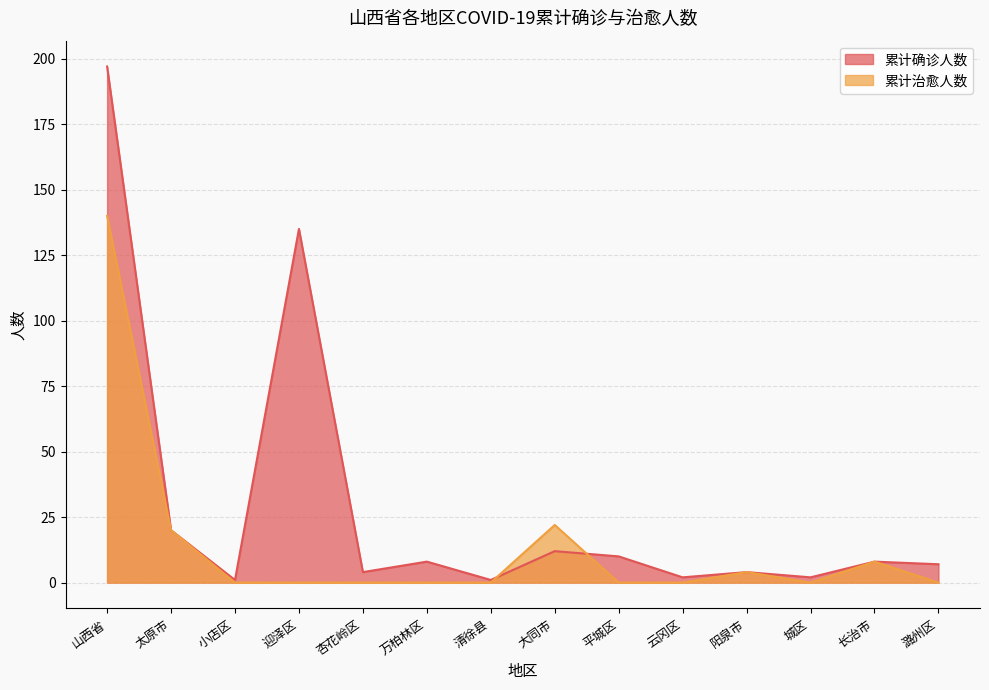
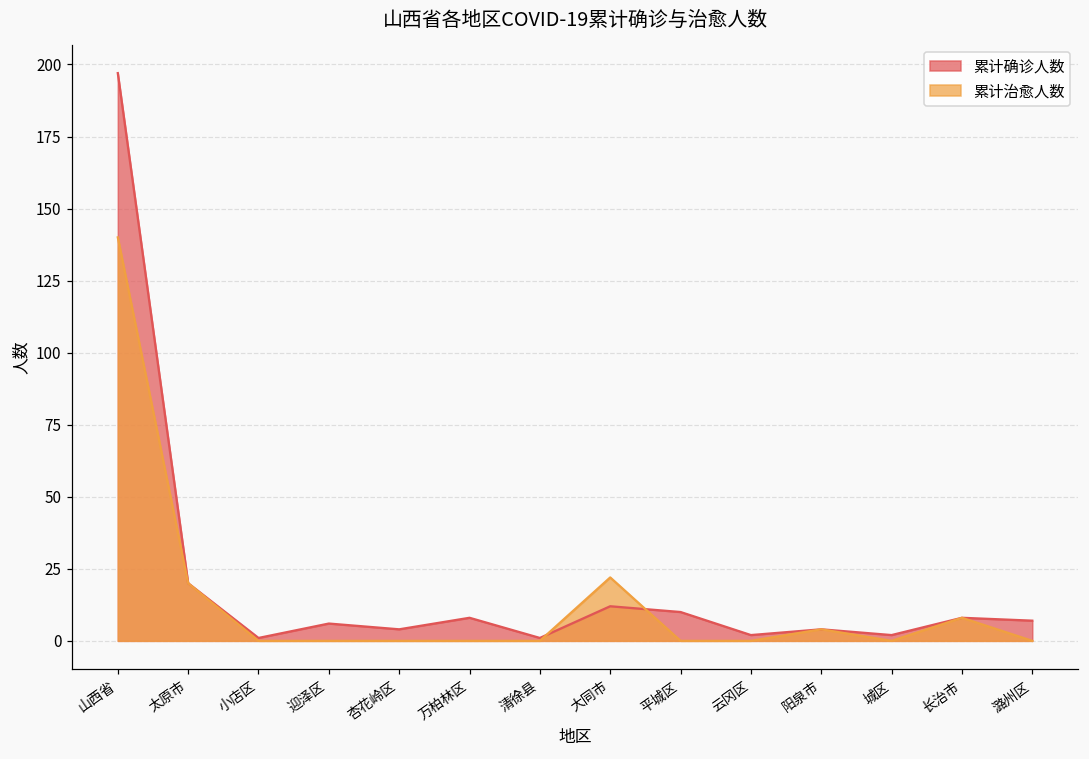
  {
    "累计确诊人数": {
      "山西省": 197,
      "小店区": 1,
-     "迎泽区": 135,
+     "迎泽区": 6,
      "杏花岭区": 4,
      "万柏林区": 8,
      "清徐县": 1,
      "大同市": 12,
      "平城区": 10,
      "云冈区": 2,
      "城区": 2,
      "潞州区": 7
    },
    "累计治愈人数": {
      "山西省": 140,
      "小店区": 0,
      "迎泽区": 0,
      "杏花岭区": 0,
      "万柏林区": 0,
      "清徐县": 0,
      "大同市": 22,
      "平城区": 0,
      "云冈区": 0,
      "城区": 0,
      "潞州区": 0
    }
  }
